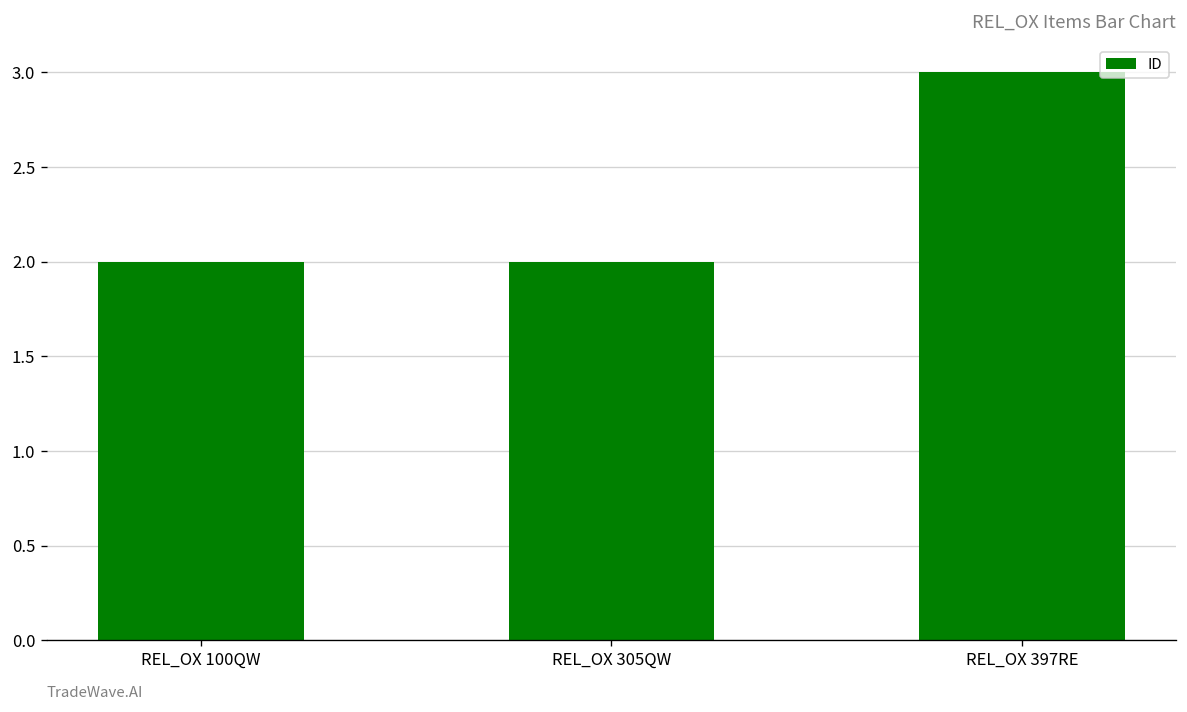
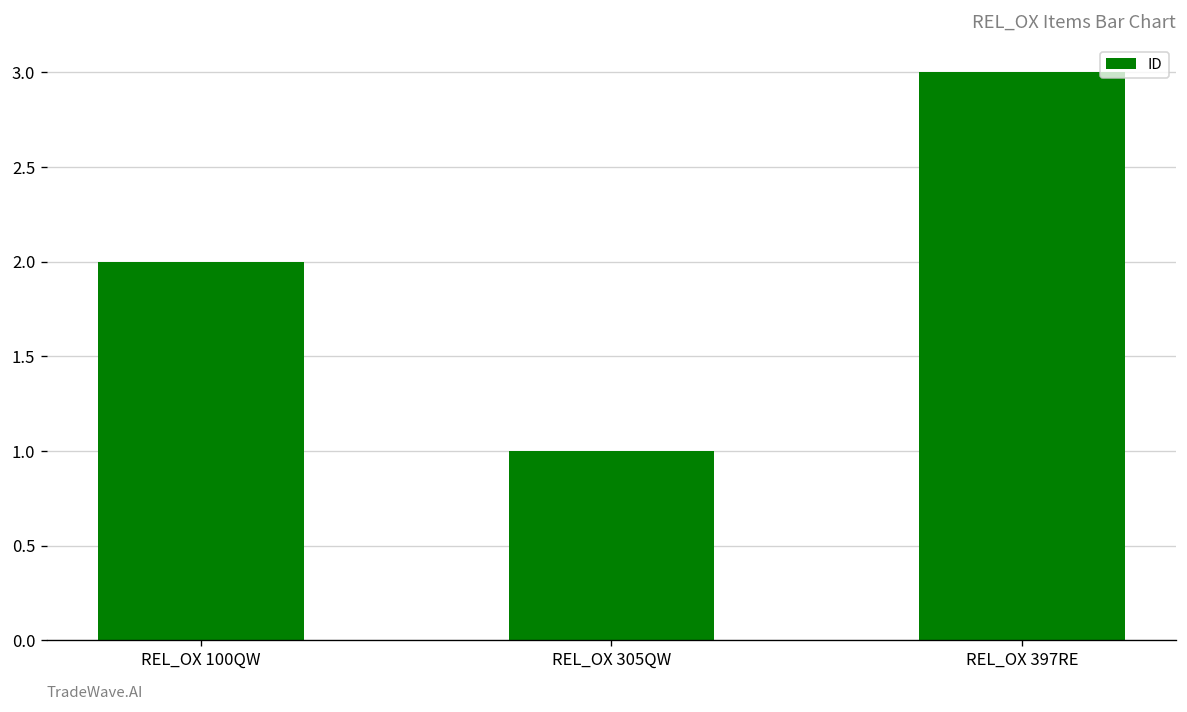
  {
    "REL_OX 100QW": 2,
-   "REL_OX 305QW": 2,
+   "REL_OX 305QW": 1,
    "REL_OX 397RE": 3
  }
